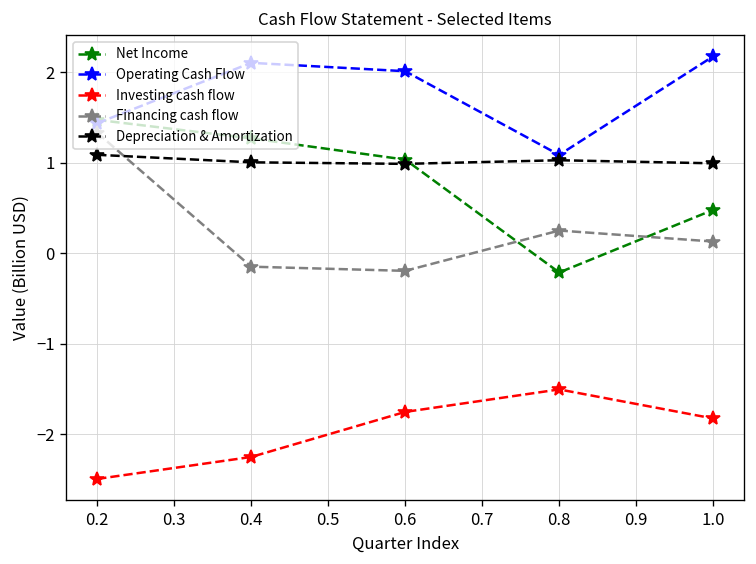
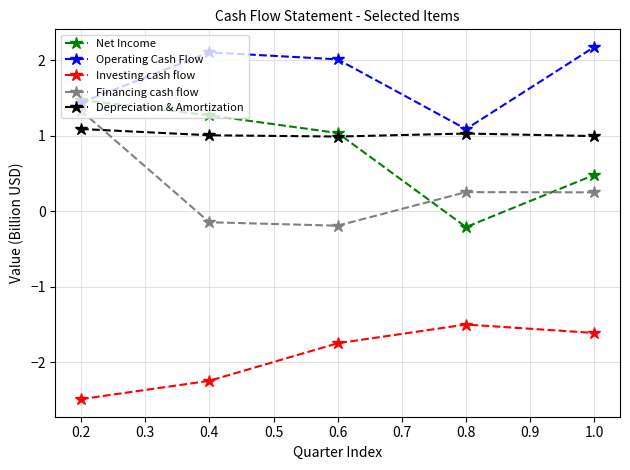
  {
    "Net Income": {
      "0.6": 1.0,
      "0.8": -0.2,
      "1.0": 0.5
    },
    "Operating Cash Flow": {
      "0.6": 2.0,
      "0.8": 1.1,
      "1.0": 2.2
    },
    "Investing cash flow": {
      "0.2": -2.5,
      "0.4": -2.2,
      "0.6": -1.8,
      "0.8": -1.5,
-     "1.0": -1.8
+     "1.0": -1.6
    },
    "Financing cash flow": {
      "0.4": -0.1,
      "0.6": -0.2,
      "0.8": 0.3,
-     "1.0": 0.1
+     "1.0": 0.2
    },
    "Depreciation & Amortization": {
      "0.2": 1.1,
      "0.4": 1.0,
      "0.6": 1.0,
      "0.8": 1.0,
      "1.0": 1.0
    }
  }
